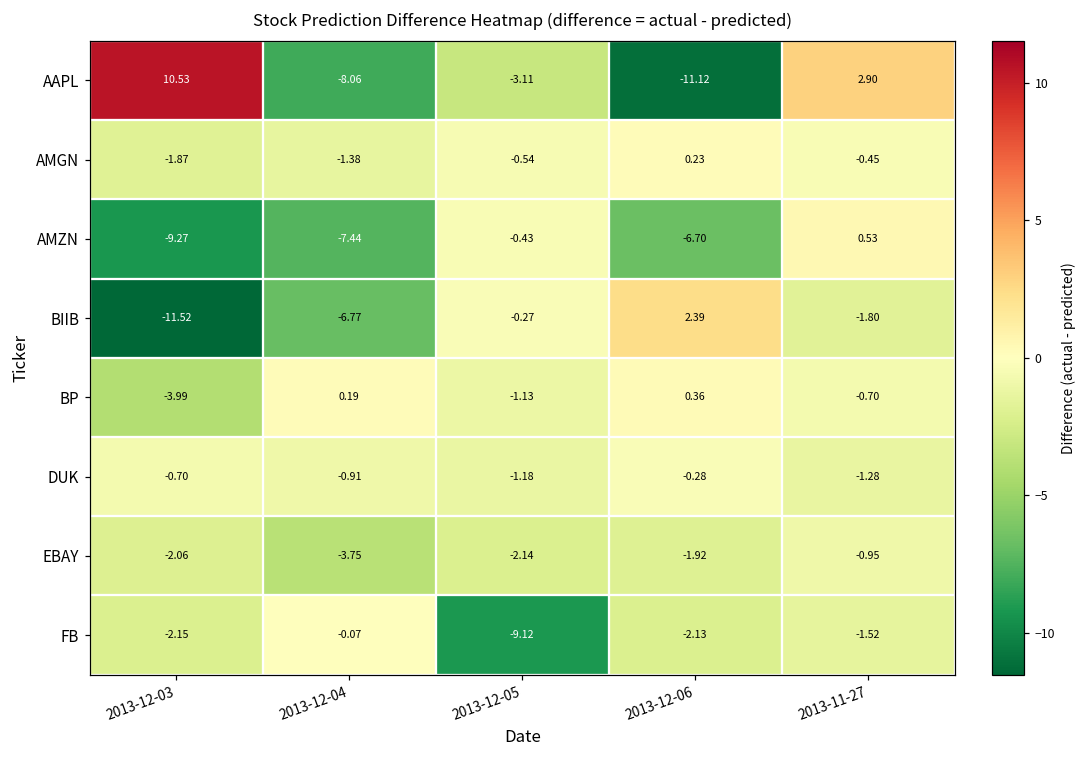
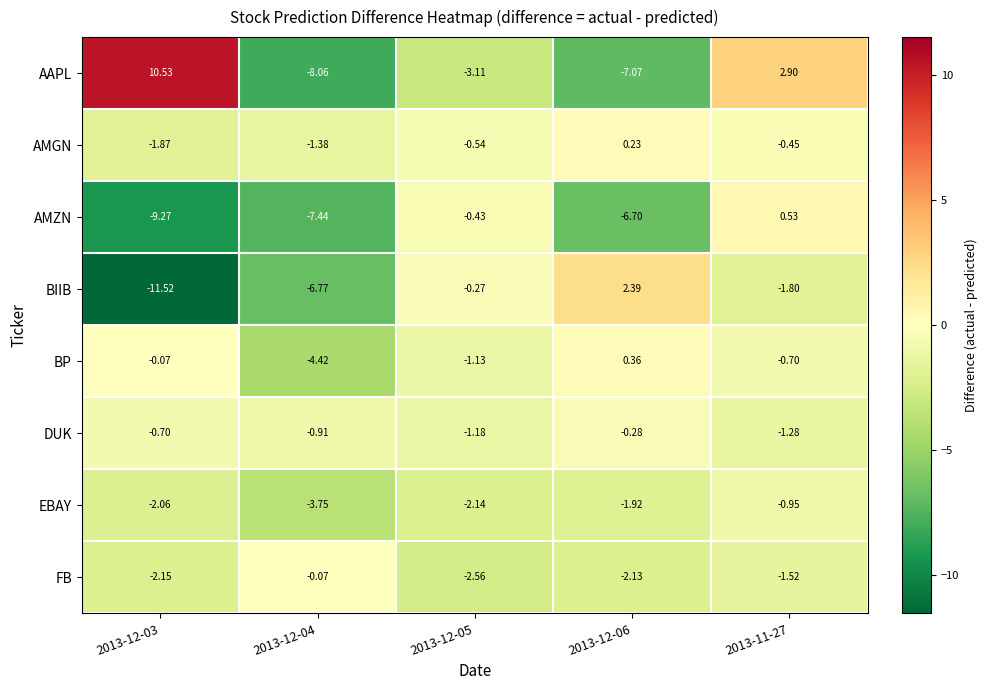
  {
    "AAPL": {
      "2013-12-03": 10.53,
      "2013-12-04": -8.06,
      "2013-12-05": -3.11,
-     "2013-12-06": -11.12,
+     "2013-12-06": -7.07,
      "2013-11-27": 2.90
    },
    "AMGN": {
      "2013-12-03": -1.87,
      "2013-12-04": -1.38,
      "2013-12-05": -0.54,
      "2013-12-06": 0.23,
      "2013-11-27": -0.45
    },
    "AMZN": {
      "2013-12-03": -9.27,
      "2013-12-04": -7.44,
      "2013-12-05": -0.43,
      "2013-12-06": -6.70,
      "2013-11-27": 0.53
    },
    "BIIB": {
      "2013-12-03": -11.52,
      "2013-12-04": -6.77,
      "2013-12-05": -0.27,
      "2013-12-06": 2.39,
      "2013-11-27": -1.80
    },
    "BP": {
-     "2013-12-03": -3.99,
-     "2013-12-04": 0.19,
+     "2013-12-03": -0.07,
+     "2013-12-04": -4.42,
      "2013-12-05": -1.13,
      "2013-12-06": 0.36,
      "2013-11-27": -0.70
    },
    "DUK": {
      "2013-12-03": -0.70,
      "2013-12-04": -0.91,
      "2013-12-05": -1.18,
      "2013-12-06": -0.28,
      "2013-11-27": -1.28
    },
    "EBAY": {
      "2013-12-03": -2.06,
      "2013-12-04": -3.75,
      "2013-12-05": -2.14,
      "2013-12-06": -1.92,
      "2013-11-27": -0.95
    },
    "FB": {
      "2013-12-03": -2.15,
      "2013-12-04": -0.07,
-     "2013-12-05": -9.12,
+     "2013-12-05": -2.56,
      "2013-12-06": -2.13,
      "2013-11-27": -1.52
    }
  }
